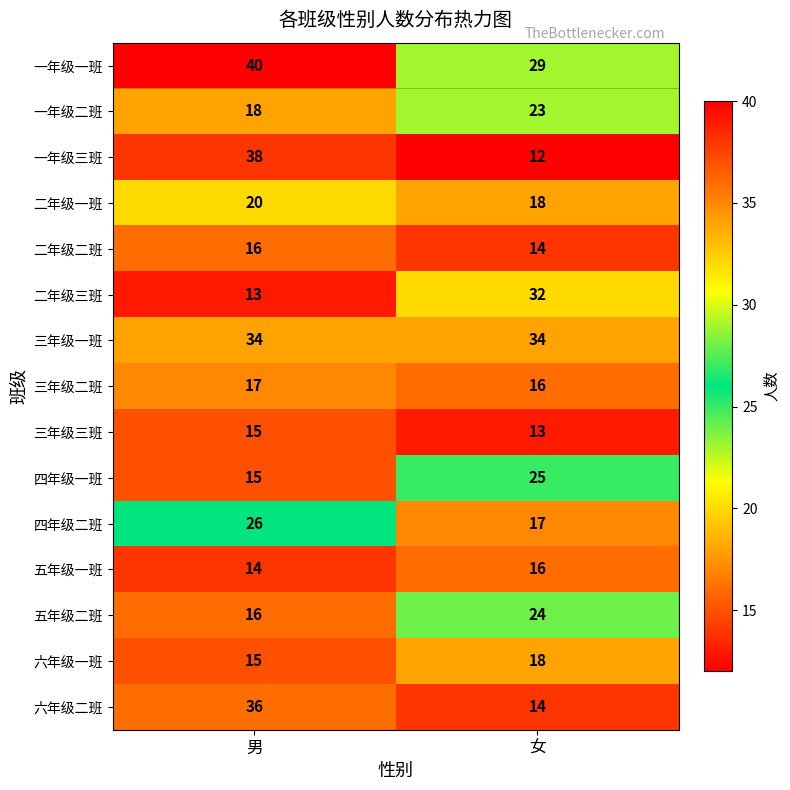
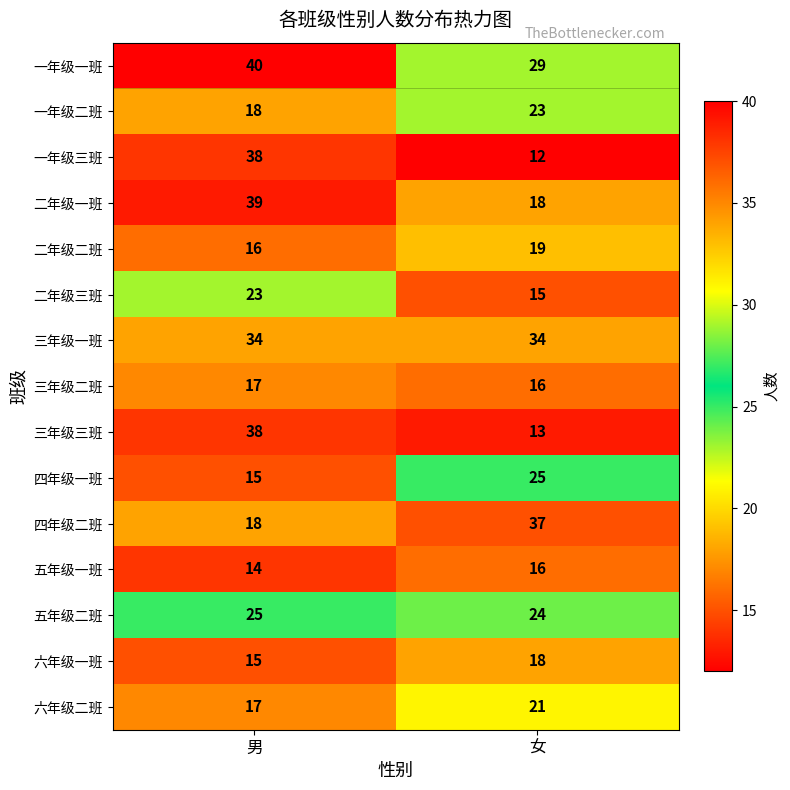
  {
    "一年级一班": {
      "男": 40,
      "女": 29
    },
    "一年级二班": {
      "男": 18,
      "女": 23
    },
    "一年级三班": {
      "男": 38,
      "女": 12
    },
    "二年级一班": {
-     "男": 20,
+     "男": 39,
      "女": 18
    },
    "二年级二班": {
      "男": 16,
-     "女": 14
+     "女": 19
    },
    "二年级三班": {
-     "男": 13,
-     "女": 32
+     "男": 23,
+     "女": 15
    },
    "三年级一班": {
      "男": 34,
      "女": 34
    },
    "三年级二班": {
      "男": 17,
      "女": 16
    },
    "三年级三班": {
-     "男": 15,
+     "男": 38,
      "女": 13
    },
    "四年级一班": {
      "男": 15,
      "女": 25
    },
    "四年级二班": {
-     "男": 26,
-     "女": 17
+     "男": 18,
+     "女": 37
    },
    "五年级一班": {
      "男": 14,
      "女": 16
    },
    "五年级二班": {
-     "男": 16,
+     "男": 25,
      "女": 24
    },
    "六年级一班": {
      "男": 15,
      "女": 18
    },
    "六年级二班": {
-     "男": 36,
-     "女": 14
+     "男": 17,
+     "女": 21
    }
  }
